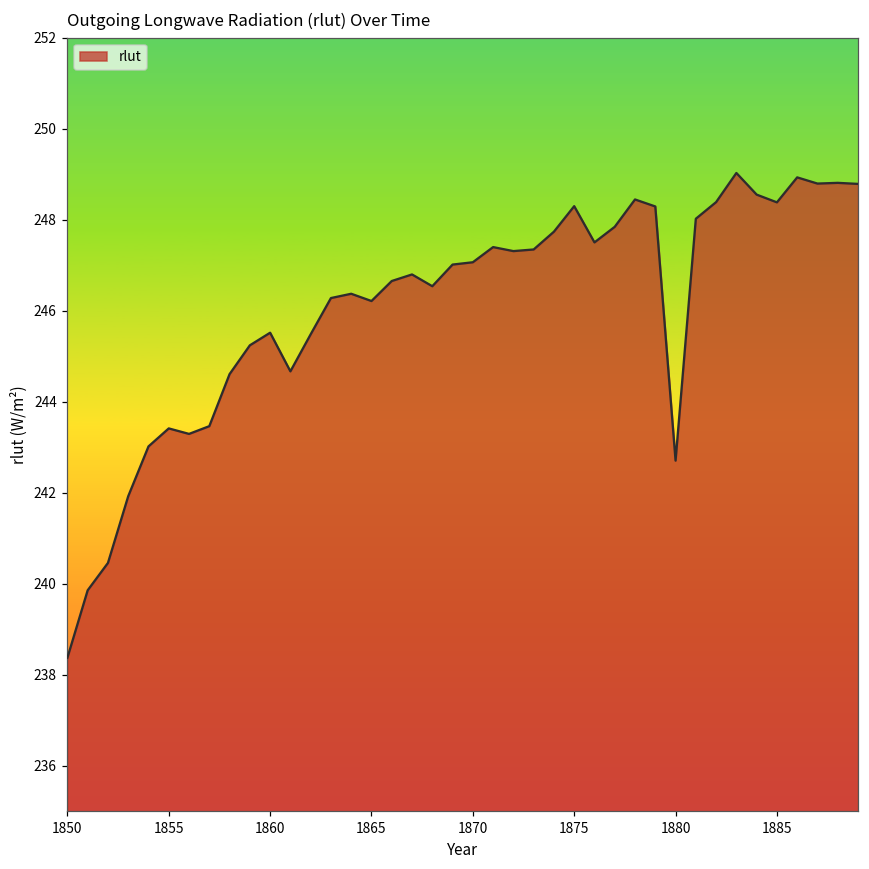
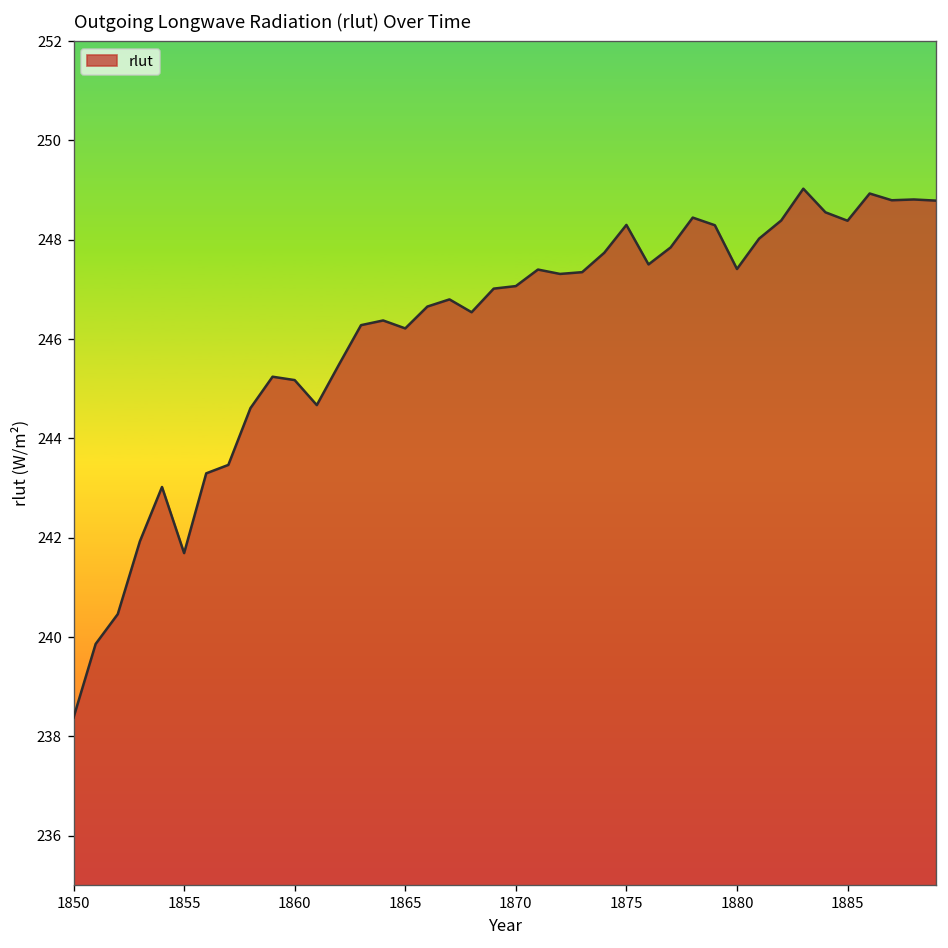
  {
    "1850": 238.4,
-   "1855": 243.4,
-   "1860": 245.5,
+   "1855": 241.7,
+   "1860": 245.2,
    "1865": 246.2,
    "1870": 247.1,
    "1875": 248.3,
-   "1880": 242.7,
+   "1880": 247.4,
    "1885": 248.4
  }
